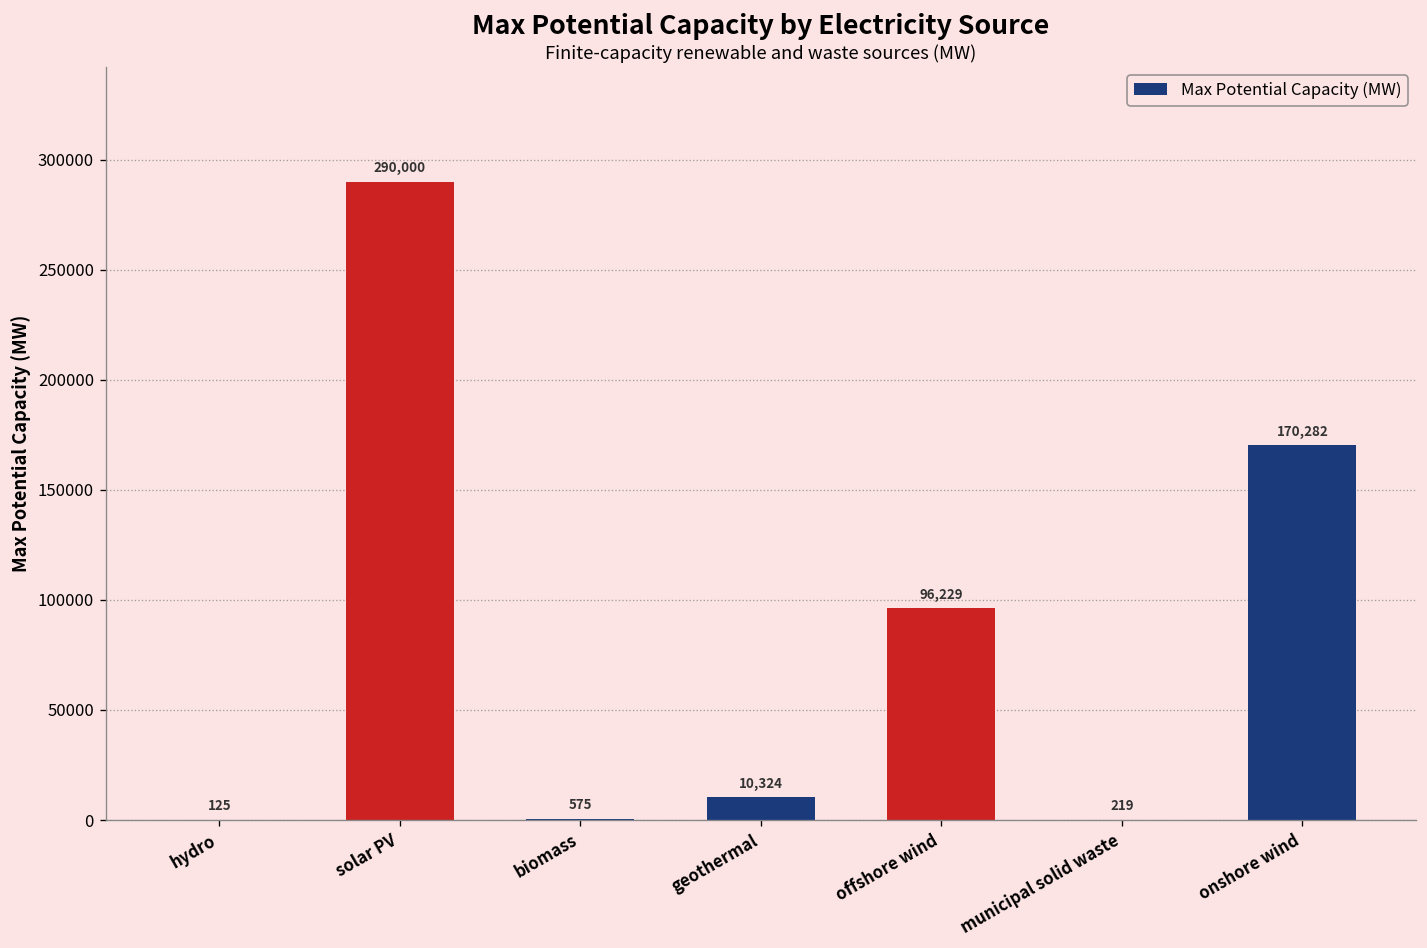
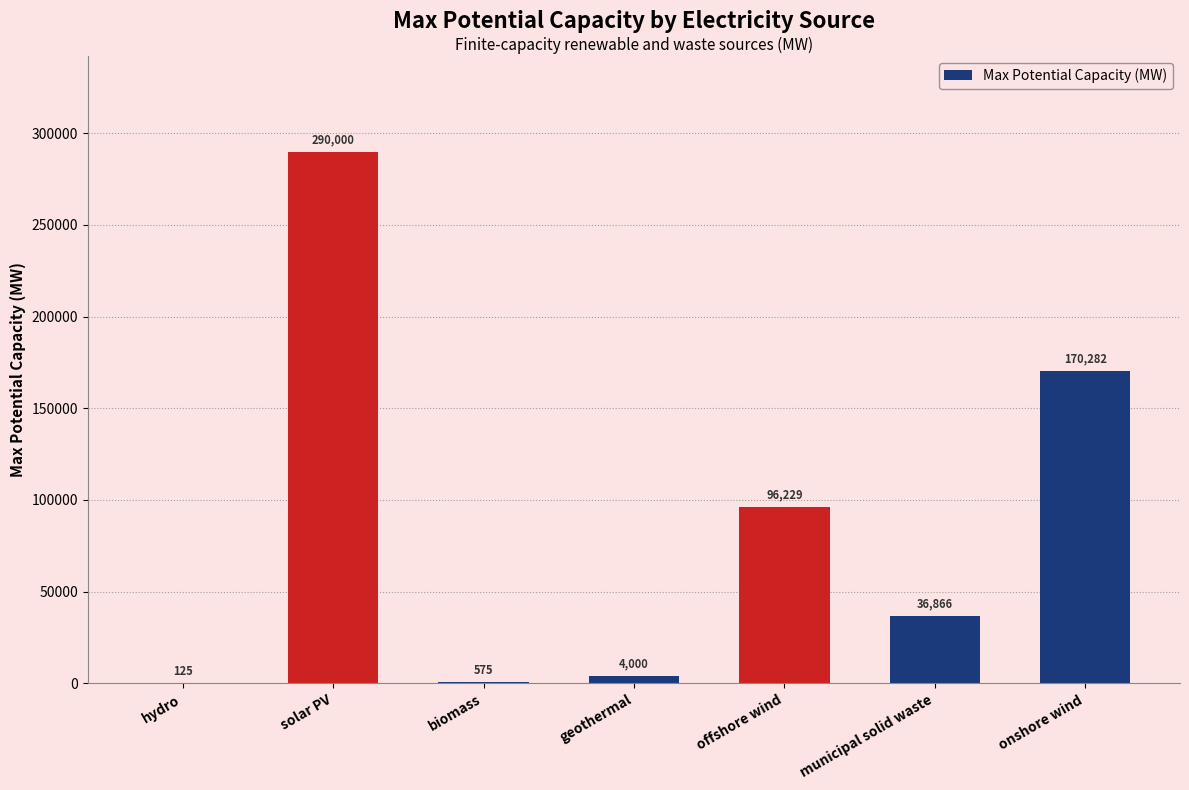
  {
    "hydro": "125",
    "solar PV": "290,000",
    "biomass": "575",
-   "geothermal": "10,324",
+   "geothermal": "4,000",
    "offshore wind": "96,229",
-   "municipal solid waste": "219",
+   "municipal solid waste": "36,866",
    "onshore wind": "170,282"
  }
